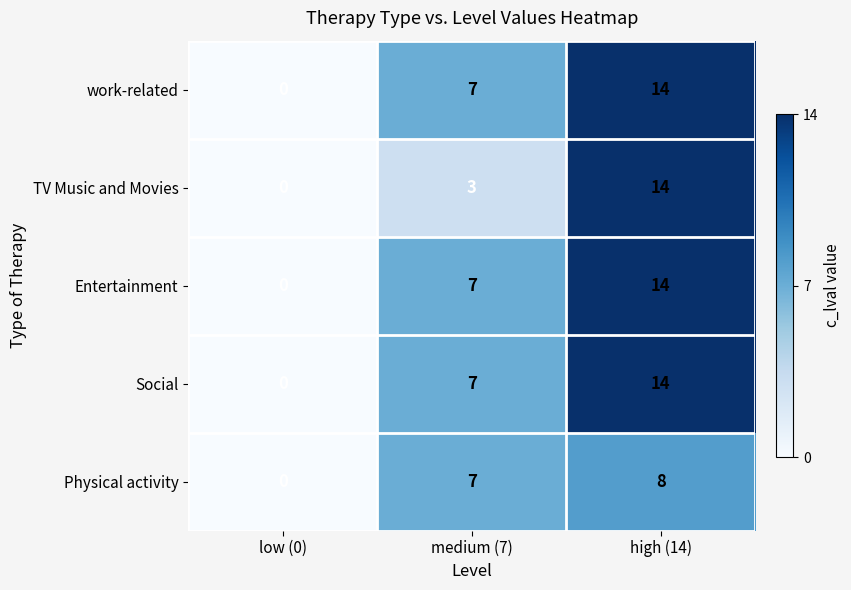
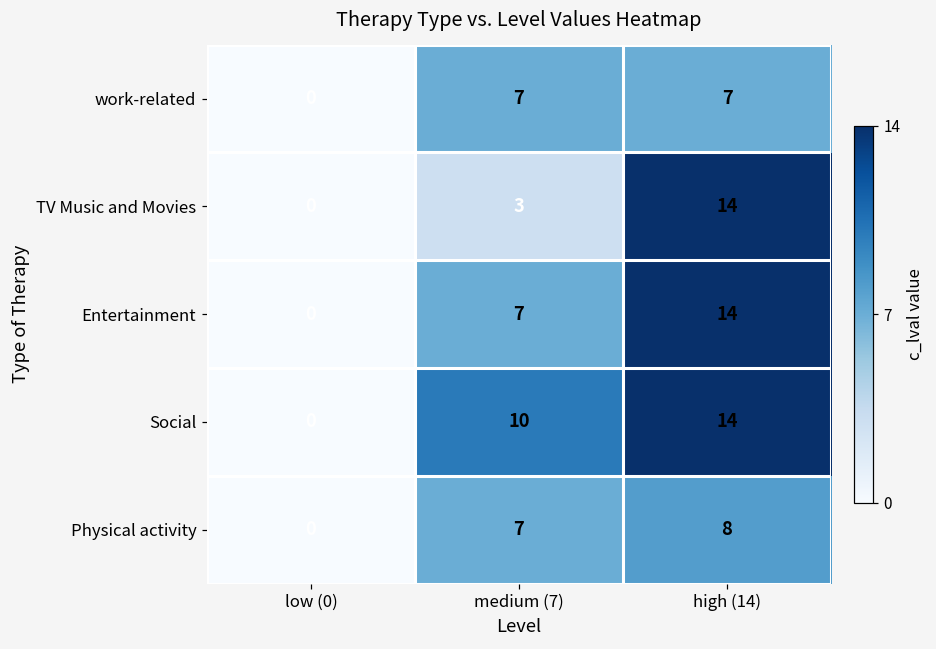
  {
    "work-related": {
      "medium (7)": 7,
-     "high (14)": 14
+     "high (14)": 7
    },
    "TV Music and Movies": {
      "medium (7)": 3,
      "high (14)": 14
    },
    "Entertainment": {
      "medium (7)": 7,
      "high (14)": 14
    },
    "Social": {
-     "medium (7)": 7,
+     "medium (7)": 10,
      "high (14)": 14
    },
    "Physical activity": {
      "medium (7)": 7,
      "high (14)": 8
    }
  }
